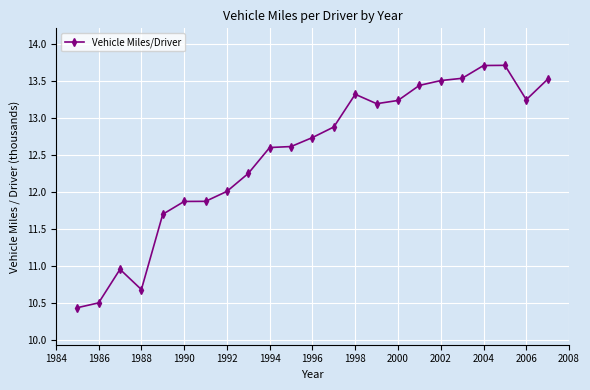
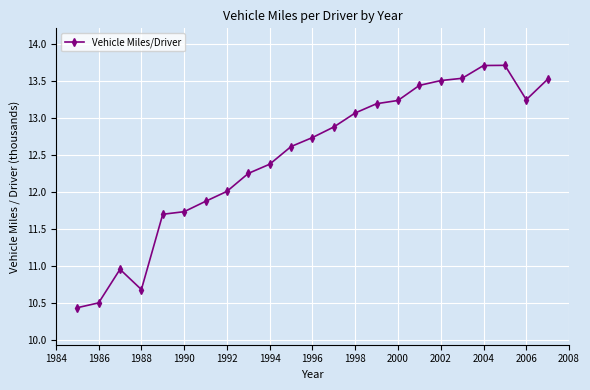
  {
    "1986": 10.5,
    "1988": 10.7,
-   "1990": 11.9,
+   "1990": 11.7,
    "1992": 12.0,
-   "1994": 12.6,
+   "1994": 12.4,
    "1996": 12.7,
-   "1998": 13.3,
+   "1998": 13.1,
    "2000": 13.2,
    "2002": 13.5,
    "2004": 13.7,
    "2006": 13.2
  }
